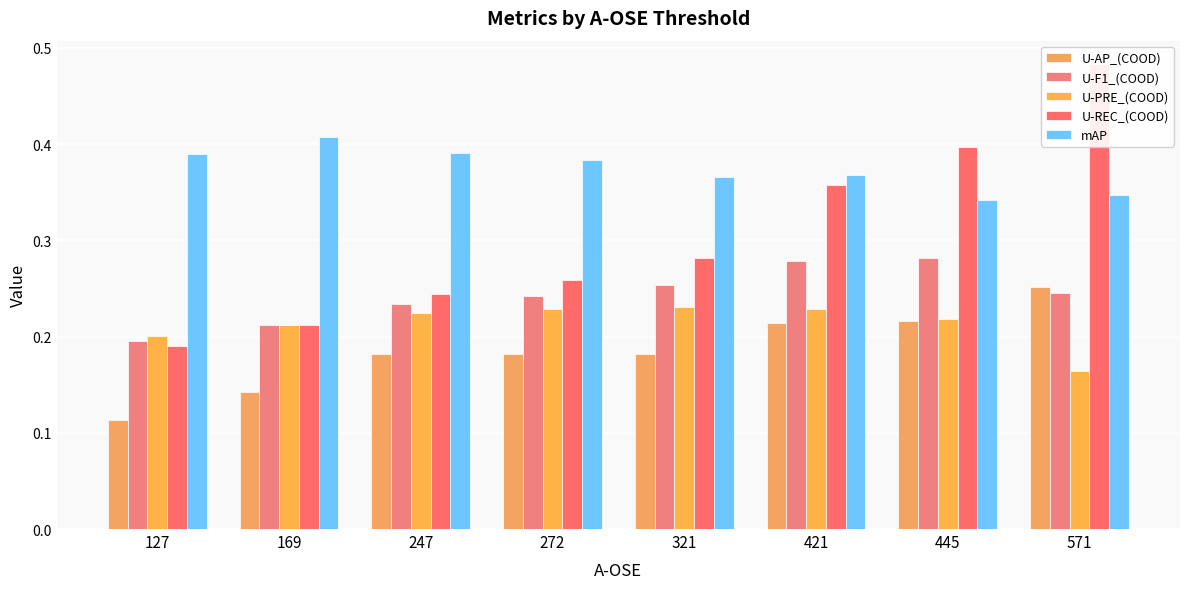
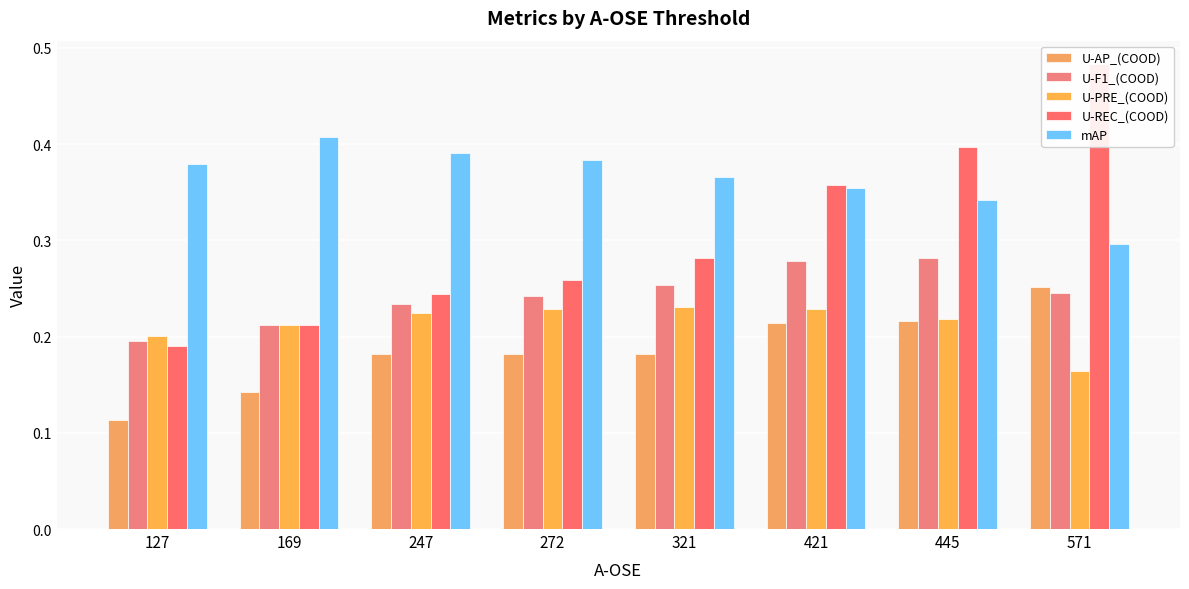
  {
    "mAP": {
-     "127": 0.39,
+     "127": 0.38,
      "169": 0.41,
      "247": 0.39,
      "272": 0.38,
      "321": 0.37,
-     "421": 0.37,
+     "421": 0.35,
      "445": 0.34,
-     "571": 0.35
+     "571": 0.30
    }
  }
